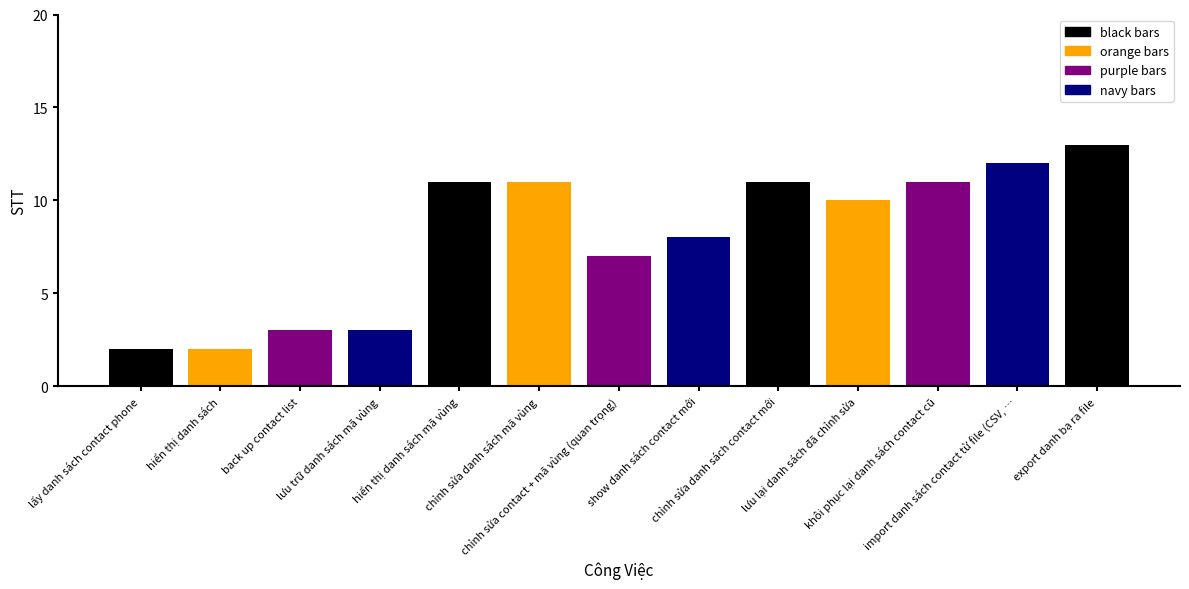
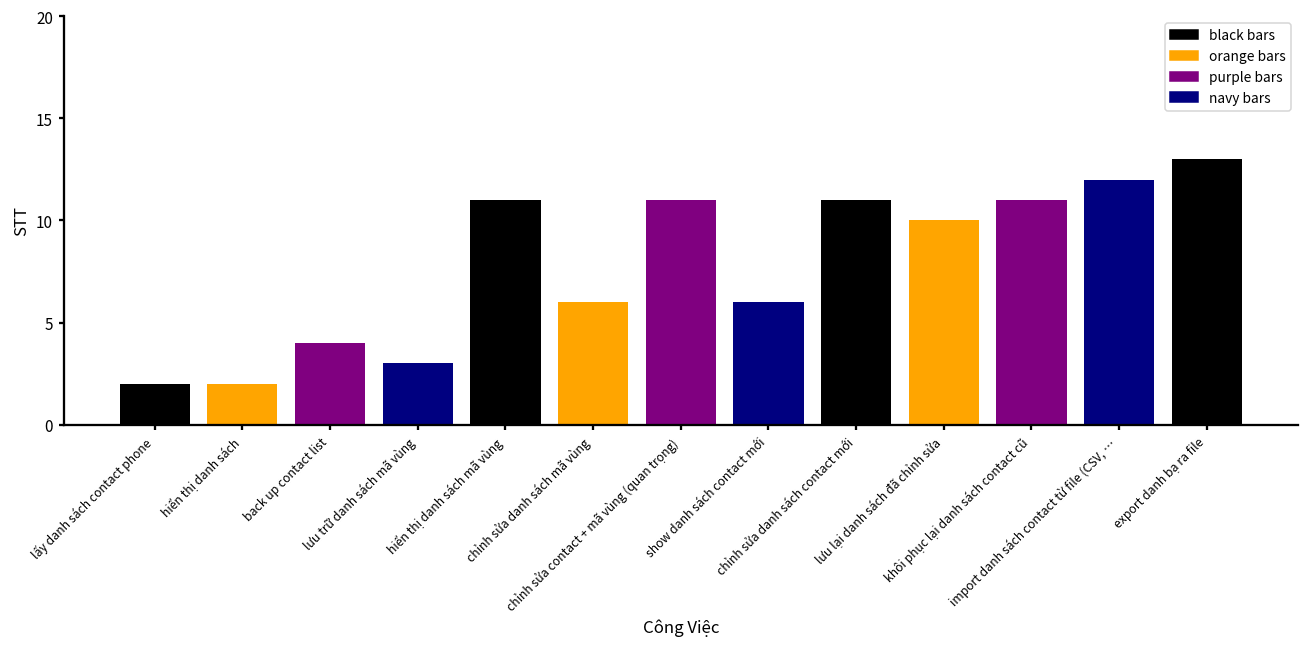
  {
    "lấy danh sách contact phone": 2,
    "hiển thị danh sách": 2,
-   "back up contact list": 3,
+   "back up contact list": 4,
    "lưu trữ danh sách mã vùng": 3,
    "hiển thị danh sách mã vùng": 11,
-   "chỉnh sửa danh sách mã vùng": 11,
-   "chỉnh sửa contact + mã vùng (quan trọng)": 7,
-   "show danh sách contact mới": 8,
+   "chỉnh sửa danh sách mã vùng": 6,
+   "chỉnh sửa contact + mã vùng (quan trọng)": 11,
+   "show danh sách contact mới": 6,
    "chỉnh sửa danh sách contact mới": 11,
    "lưu lại danh sách đã chỉnh sửa": 10,
    "khôi phục lại danh sách contact cũ": 11,
    "import danh sách contact từ file (CSV, …": 12,
    "export danh bạ ra file": 13
  }
